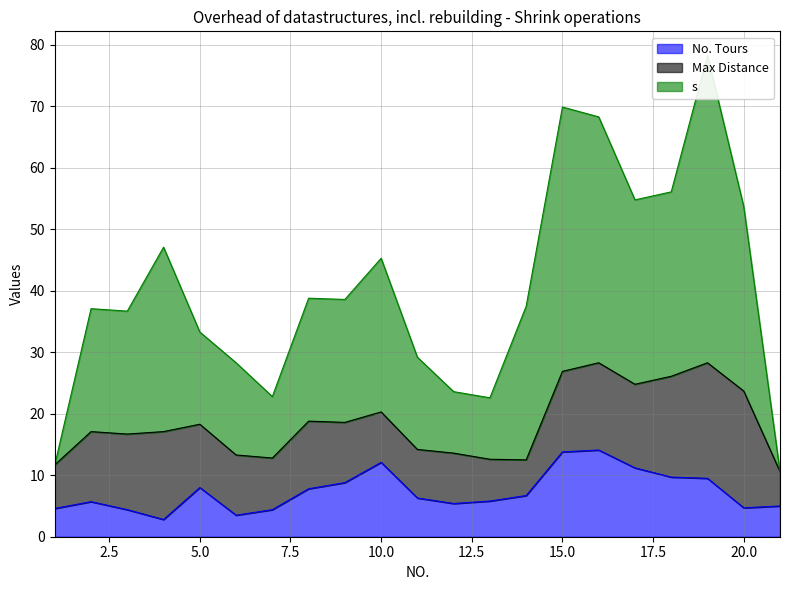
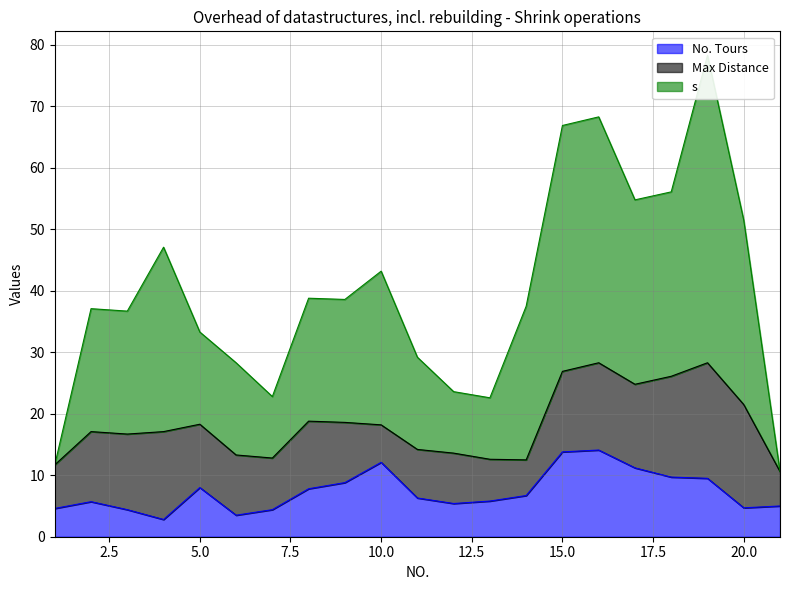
  {
    "No. Tours": {
      "5.0": 8,
      "10.0": 12,
      "15.0": 14,
      "20.0": 5
    },
    "Max Distance": {
      "5.0": 10,
-     "10.0": 8,
+     "10.0": 6,
      "15.0": 13,
-     "20.0": 19
+     "20.0": 17
    },
    "s": {
      "5.0": 15,
      "10.0": 25,
-     "15.0": 43,
+     "15.0": 40,
      "20.0": 30
    }
  }
